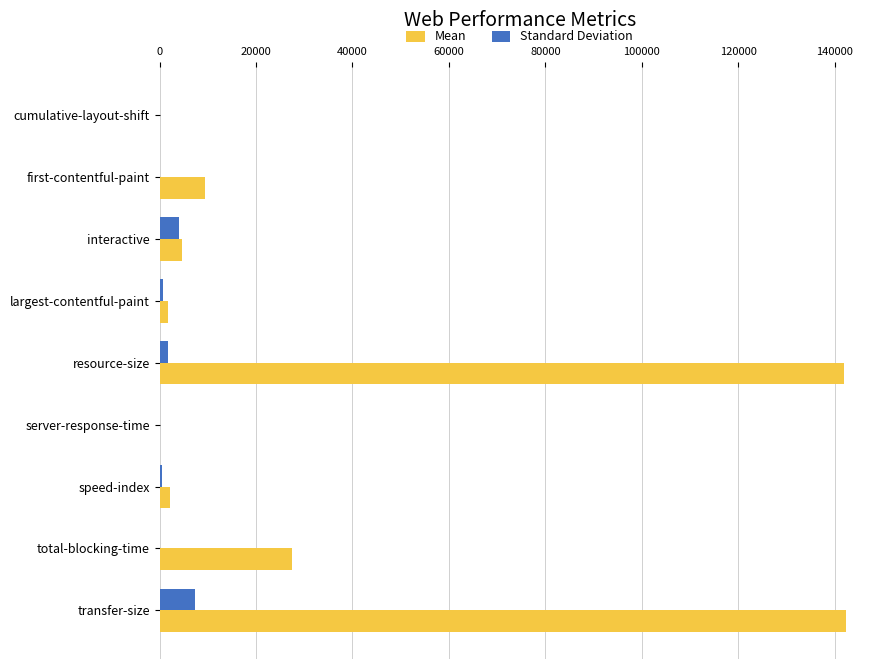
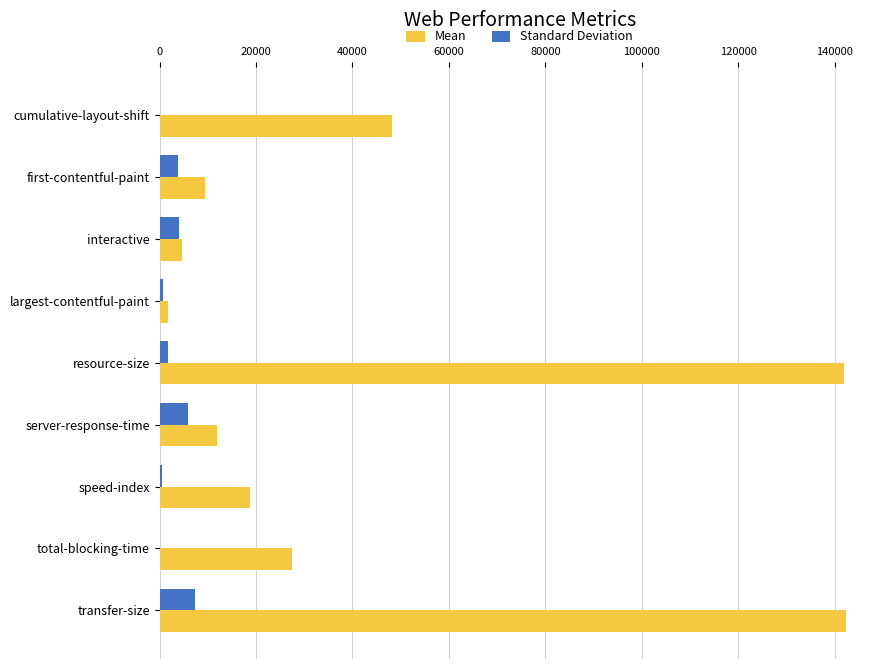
  {
    "Mean": {
-     "cumulative-layout-shift": 0,
+     "cumulative-layout-shift": 48000,
      "first-contentful-paint": 9000,
      "interactive": 5000,
      "largest-contentful-paint": 2000,
      "resource-size": 142000,
-     "server-response-time": 0,
-     "speed-index": 2000,
+     "server-response-time": 12000,
+     "speed-index": 19000,
      "total-blocking-time": 27000,
      "transfer-size": 142000
    },
    "Standard Deviation": {
-     "first-contentful-paint": 0,
+     "first-contentful-paint": 4000,
      "interactive": 4000,
      "largest-contentful-paint": 1000,
      "resource-size": 2000,
-     "server-response-time": 0,
+     "server-response-time": 6000,
      "transfer-size": 7000
    }
  }
